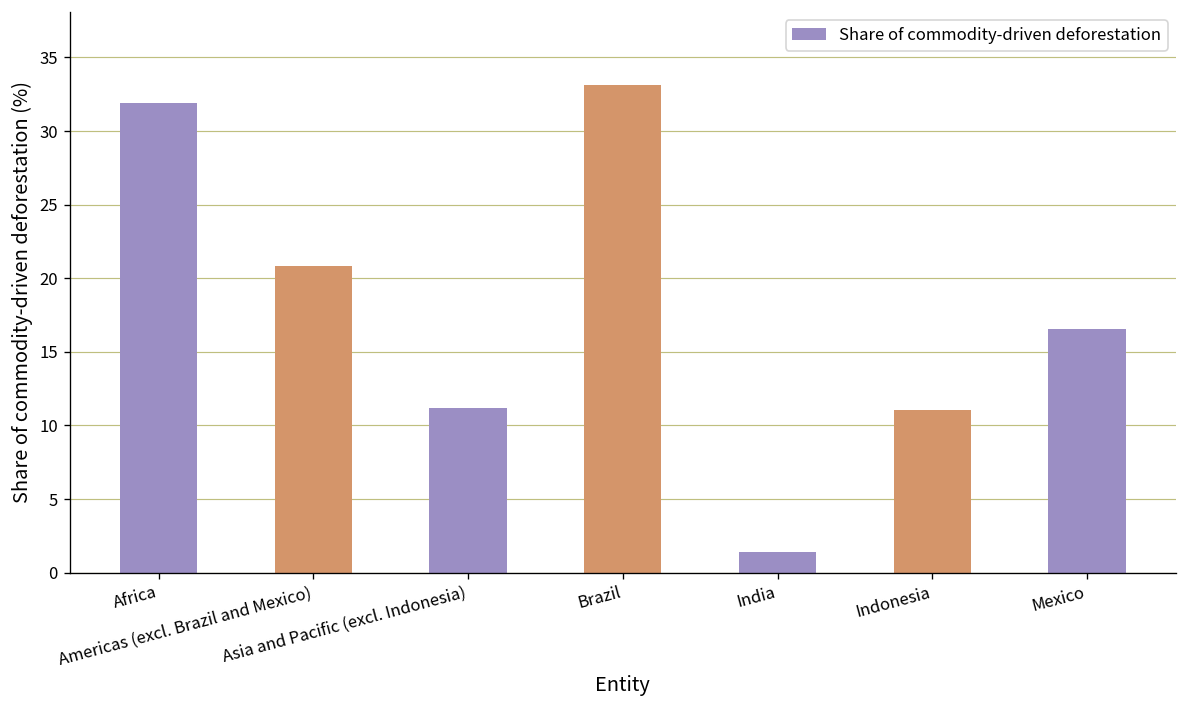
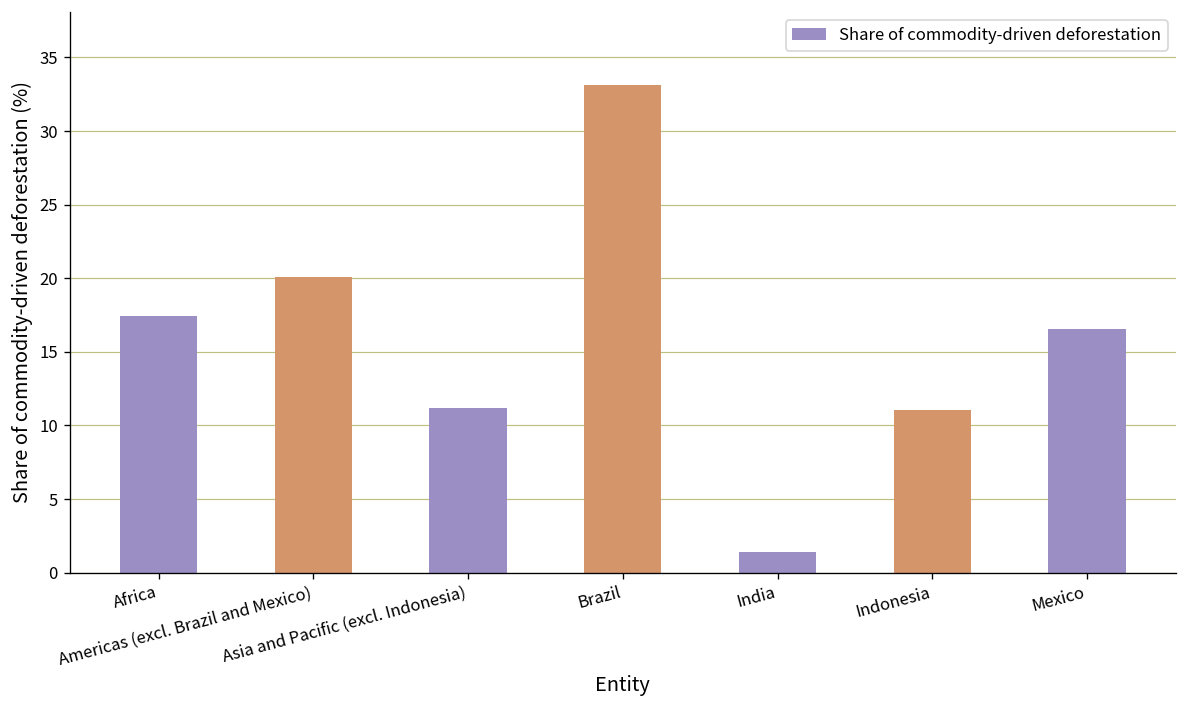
  {
-   "Africa": 31.9,
-   "Americas (excl. Brazil and Mexico)": 20.8,
+   "Africa": 17.5,
+   "Americas (excl. Brazil and Mexico)": 20.1,
    "Asia and Pacific (excl. Indonesia)": 11.2,
    "Brazil": 33.1,
    "India": 1.4,
    "Indonesia": 11.1,
    "Mexico": 16.6
  }
